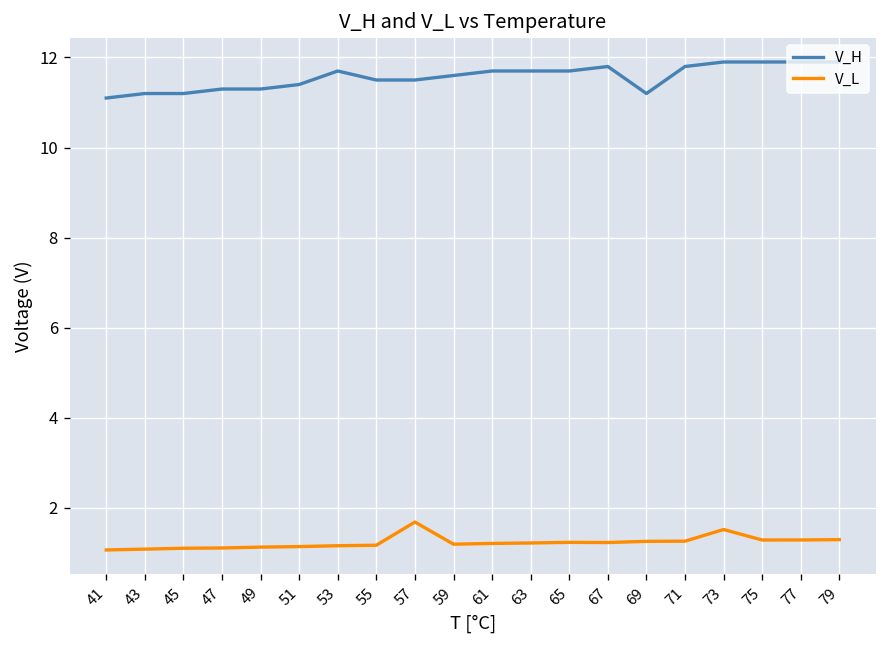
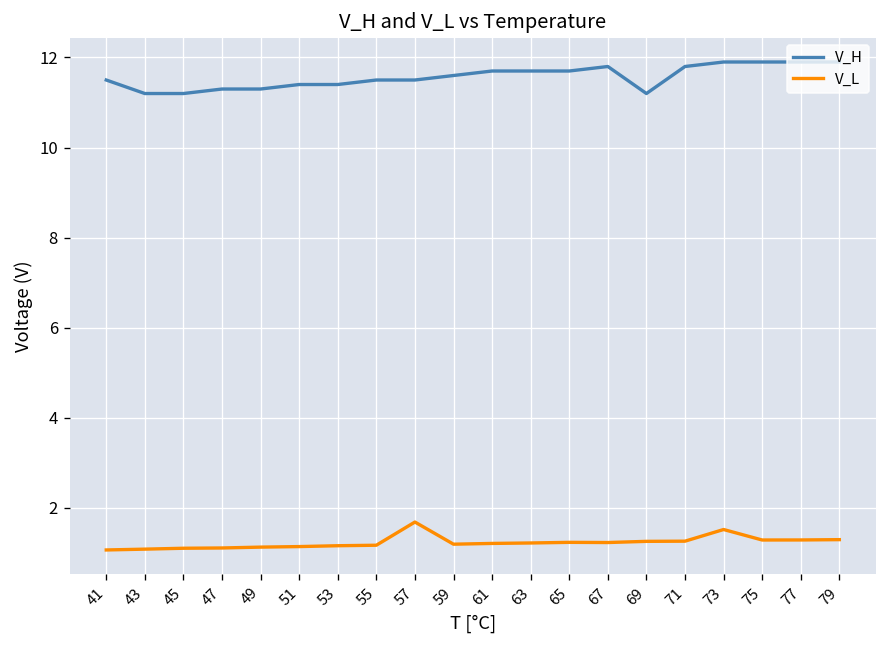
  {
    "V_H": {
-     "41": 11.1,
+     "41": 11.5,
      "43": 11.2,
      "45": 11.2,
      "47": 11.3,
      "49": 11.3,
      "51": 11.4,
-     "53": 11.7,
+     "53": 11.4,
      "55": 11.5,
      "57": 11.5,
      "59": 11.6,
      "61": 11.7,
      "63": 11.7,
      "65": 11.7,
      "67": 11.8,
      "69": 11.2,
      "71": 11.8,
      "73": 11.9,
      "75": 11.9
    },
    "V_L": {
      "41": 1.1,
      "43": 1.1,
      "45": 1.1,
      "47": 1.1,
      "49": 1.1,
      "51": 1.1,
      "53": 1.2,
      "55": 1.2,
      "57": 1.7,
      "59": 1.2,
      "61": 1.2,
      "63": 1.2,
      "65": 1.2,
      "67": 1.2,
      "69": 1.3,
      "71": 1.3,
      "73": 1.5,
      "75": 1.3,
      "77": 1.3,
      "79": 1.3
    }
  }
